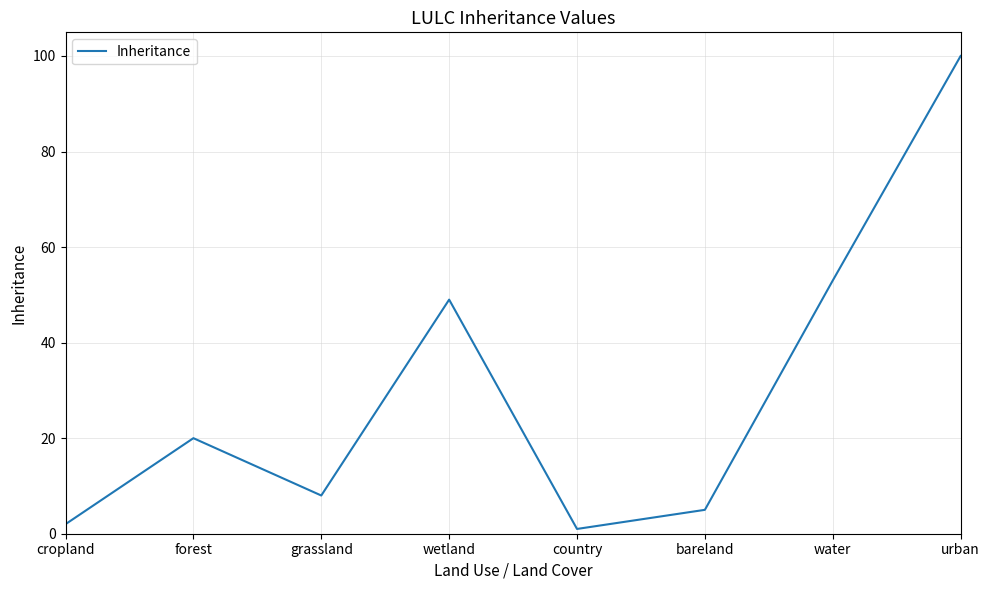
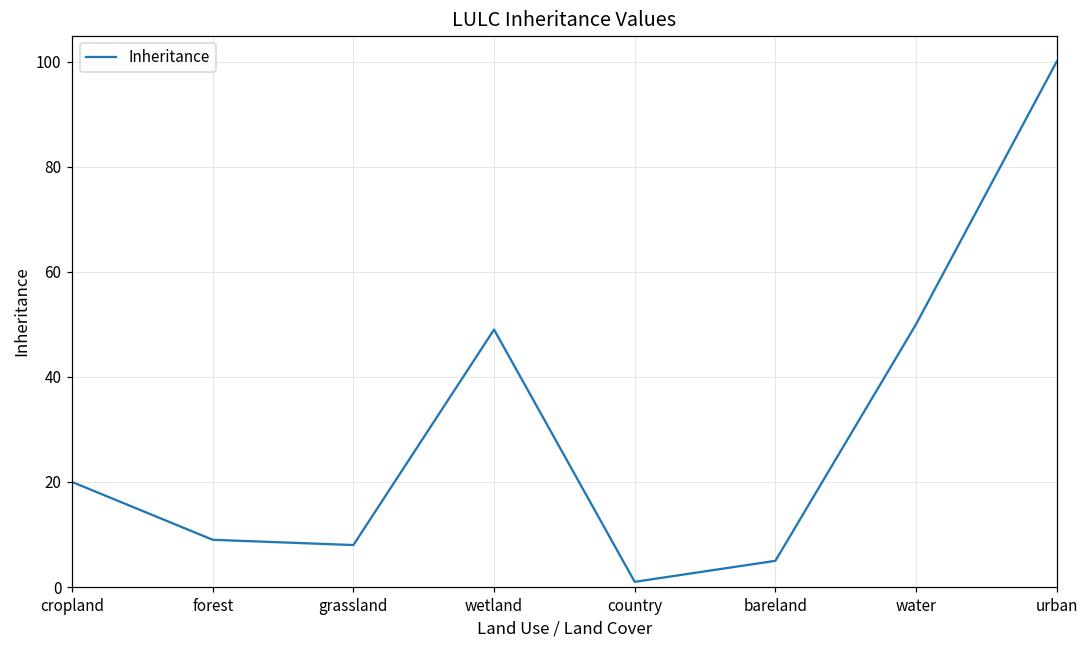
  {
-   "cropland": 2,
-   "forest": 20,
+   "cropland": 20,
+   "forest": 9,
    "grassland": 8,
    "wetland": 49,
    "country": 1,
    "bareland": 5,
-   "water": 53,
+   "water": 50,
    "urban": 100
  }
